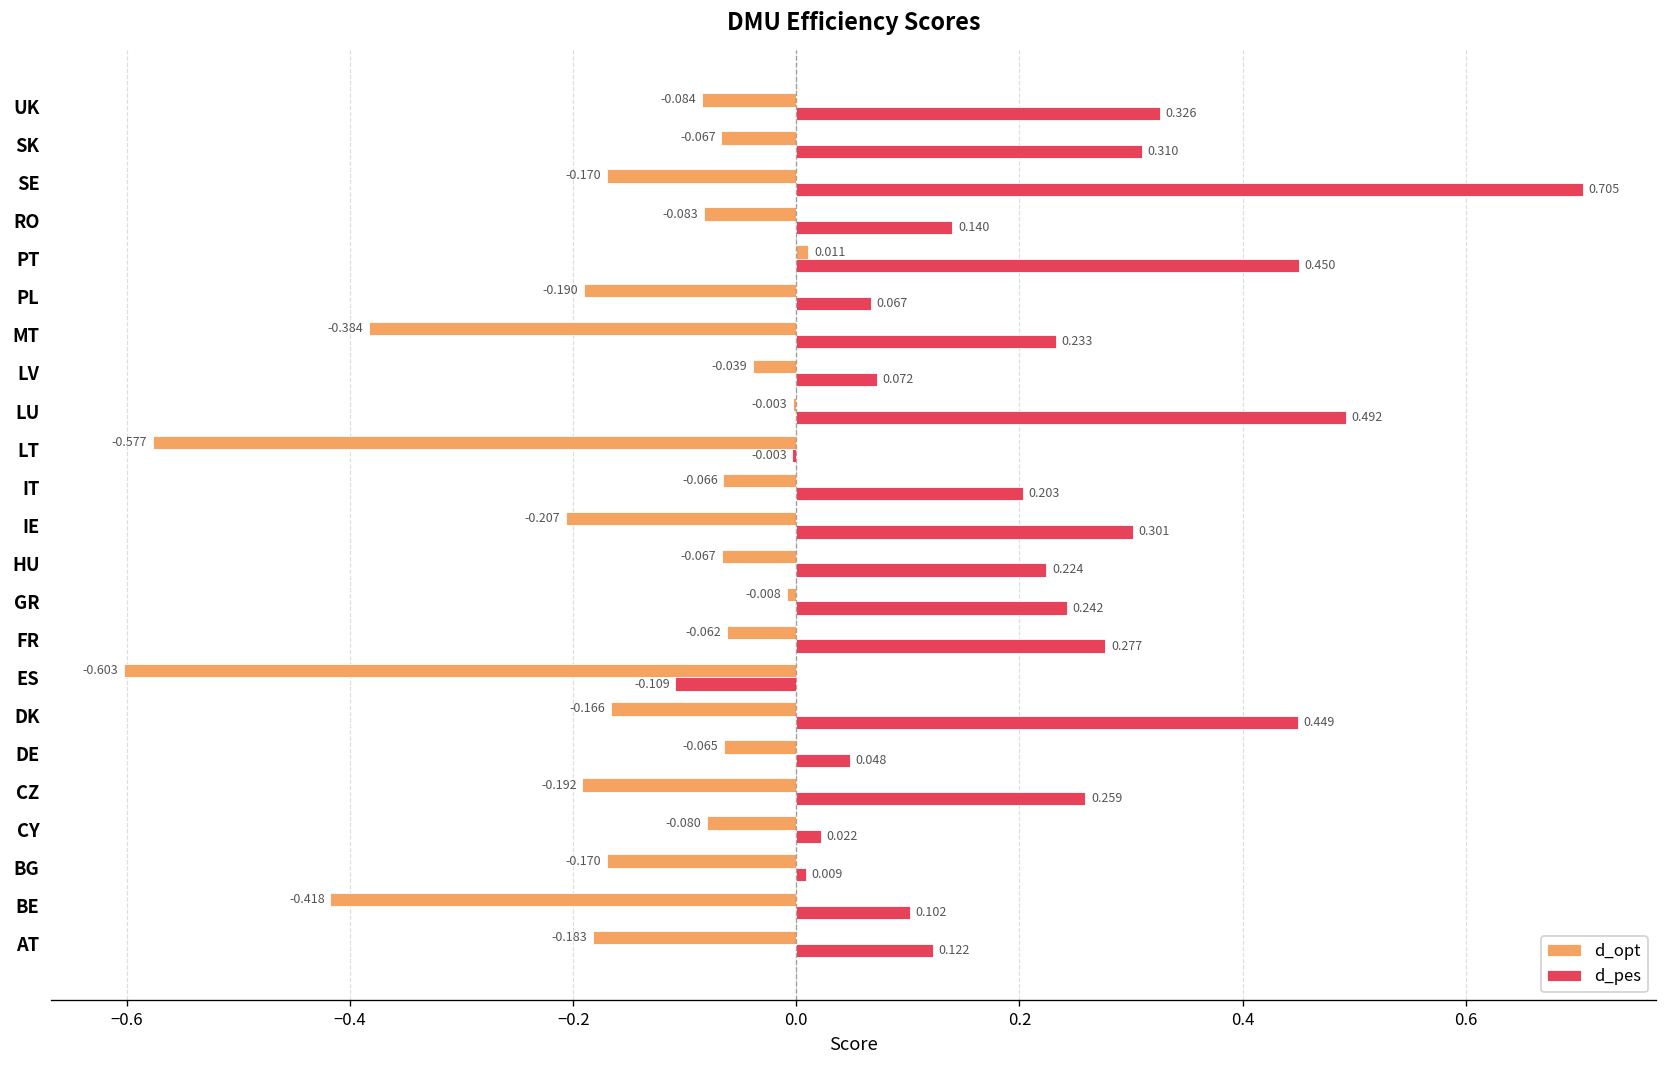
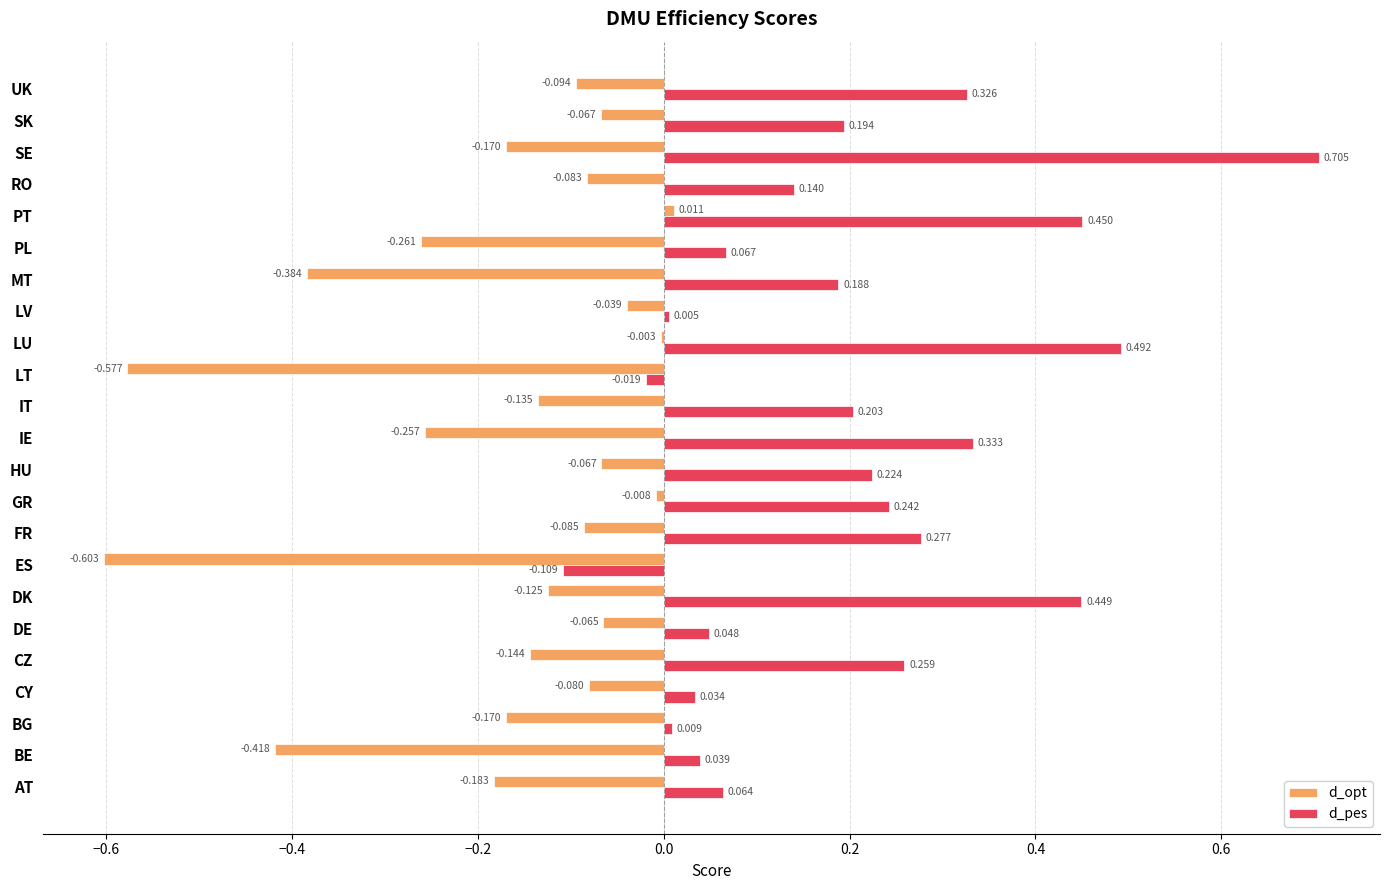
  {
    "d_opt": {
-     "UK": -0.084,
+     "UK": -0.094,
      "SK": -0.067,
      "SE": -0.170,
      "RO": -0.083,
      "PT": 0.011,
-     "PL": -0.190,
+     "PL": -0.261,
      "MT": -0.384,
      "LV": -0.039,
      "LU": -0.003,
      "LT": -0.577,
-     "IT": -0.066,
-     "IE": -0.207,
+     "IT": -0.135,
+     "IE": -0.257,
      "HU": -0.067,
      "GR": -0.008,
-     "FR": -0.062,
+     "FR": -0.085,
      "ES": -0.603,
-     "DK": -0.166,
+     "DK": -0.125,
      "DE": -0.065,
-     "CZ": -0.192,
+     "CZ": -0.144,
      "CY": -0.080,
      "BG": -0.170,
      "BE": -0.418,
      "AT": -0.183
    },
    "d_pes": {
      "UK": 0.326,
-     "SK": 0.310,
+     "SK": 0.194,
      "SE": 0.705,
      "RO": 0.140,
      "PT": 0.450,
      "PL": 0.067,
-     "MT": 0.233,
-     "LV": 0.072,
+     "MT": 0.188,
+     "LV": 0.005,
      "LU": 0.492,
-     "LT": -0.003,
+     "LT": -0.019,
      "IT": 0.203,
-     "IE": 0.301,
+     "IE": 0.333,
      "HU": 0.224,
      "GR": 0.242,
      "FR": 0.277,
      "ES": -0.109,
      "DK": 0.449,
      "DE": 0.048,
      "CZ": 0.259,
-     "CY": 0.022,
+     "CY": 0.034,
      "BG": 0.009,
-     "BE": 0.102,
-     "AT": 0.122
+     "BE": 0.039,
+     "AT": 0.064
    }
  }
